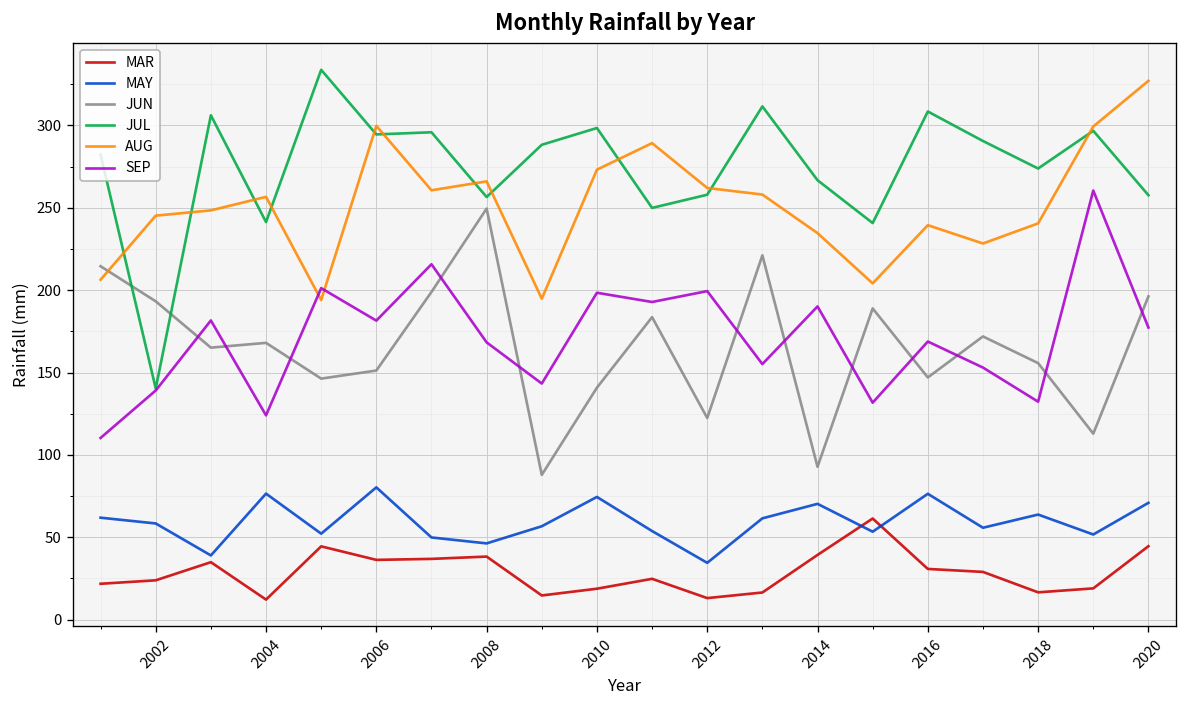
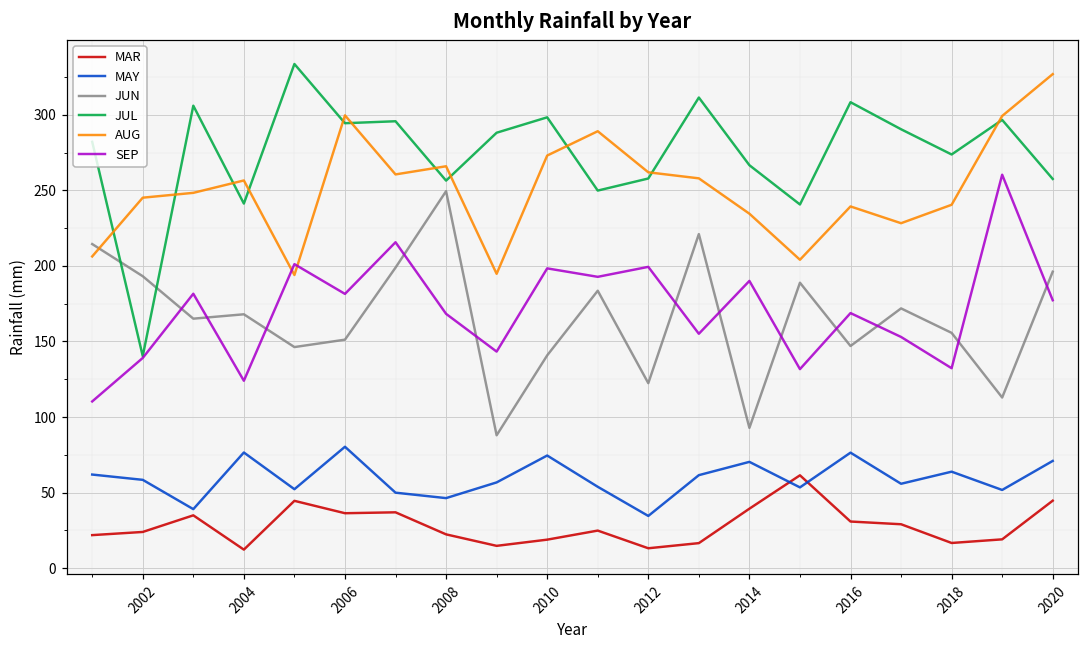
  {
    "MAR": {
      "2002": 24,
      "2004": 12,
      "2006": 36,
-     "2008": 38,
+     "2008": 22,
      "2010": 19,
      "2012": 13,
      "2014": 39,
      "2016": 31,
      "2018": 17,
      "2020": 45
    },
    "MAY": {
      "2002": 58,
      "2004": 77,
      "2006": 80,
      "2008": 46,
      "2010": 75,
      "2012": 35,
      "2014": 70,
      "2016": 76,
      "2018": 64,
      "2020": 71
    },
    "JUN": {
      "2002": 193,
      "2004": 168,
      "2006": 151,
      "2008": 250,
      "2010": 141,
      "2012": 122,
      "2014": 93,
      "2016": 147,
      "2018": 156,
      "2020": 196
    },
    "JUL": {
      "2004": 241,
      "2006": 295,
      "2008": 257,
      "2010": 298,
      "2012": 258,
      "2014": 267,
      "2016": 308,
      "2018": 274,
      "2020": 258
    },
    "AUG": {
      "2002": 245,
      "2004": 257,
      "2006": 300,
      "2008": 266,
      "2010": 273,
      "2012": 262,
      "2014": 235,
      "2016": 239,
      "2018": 241,
      "2020": 327
    },
    "SEP": {
      "2004": 124,
      "2006": 182,
      "2008": 168,
      "2010": 198,
      "2012": 199,
      "2014": 190,
      "2016": 169,
      "2018": 132,
      "2020": 177
    }
  }
